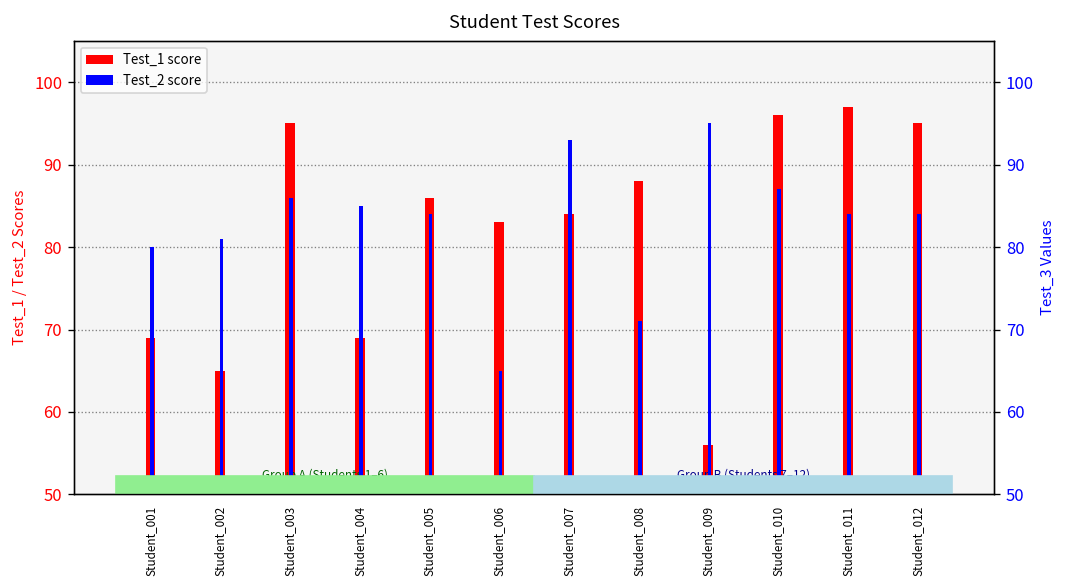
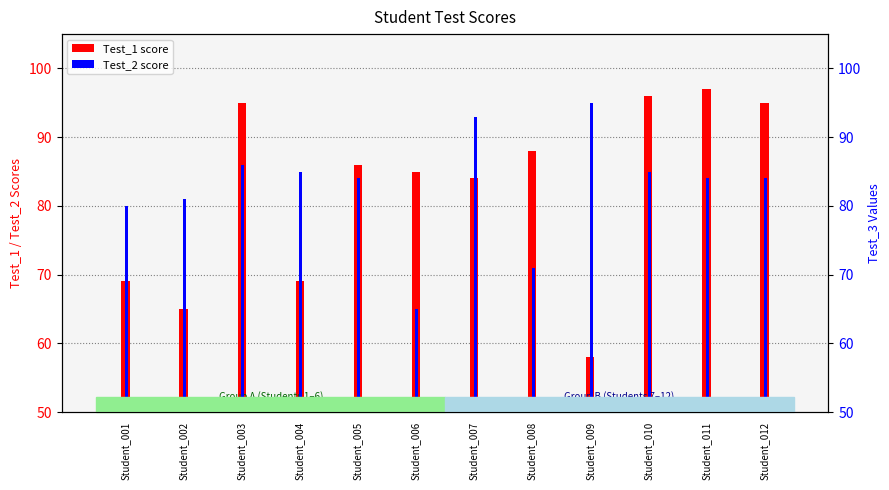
  {
    "Test_1 score": {
      "Student_001": 69,
      "Student_002": 65,
      "Student_003": 95,
      "Student_004": 69,
      "Student_005": 86,
-     "Student_006": 83,
+     "Student_006": 85,
      "Student_007": 84,
      "Student_008": 88,
-     "Student_009": 56,
+     "Student_009": 58,
      "Student_010": 96,
      "Student_011": 97,
      "Student_012": 95
    },
    "Test_2 score": {
      "Student_001": 80,
      "Student_002": 81,
      "Student_004": 85,
      "Student_007": 93,
      "Student_009": 95,
-     "Student_010": 87
+     "Student_010": 85
    }
  }
